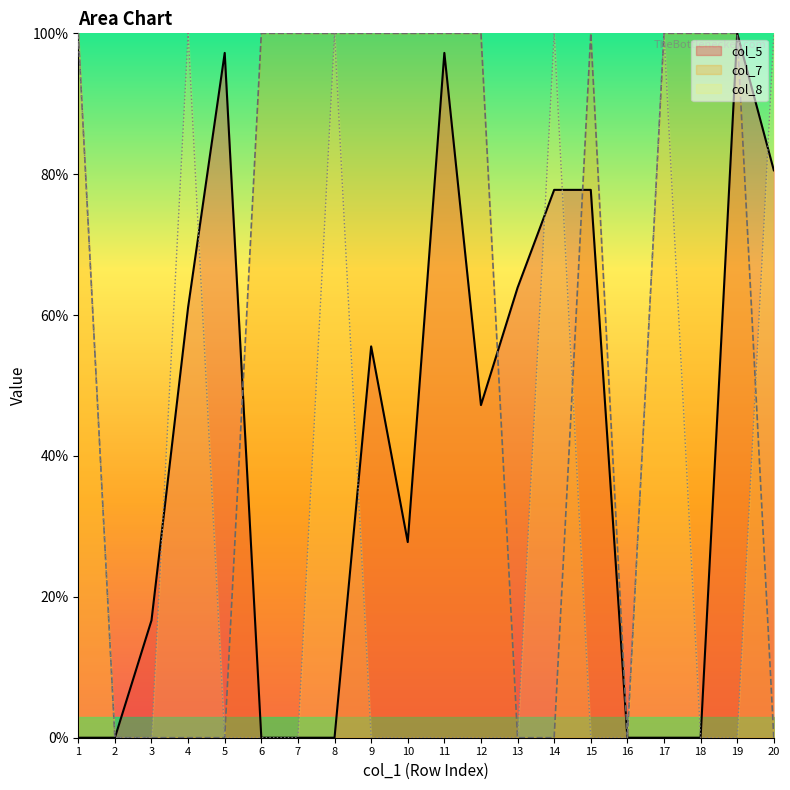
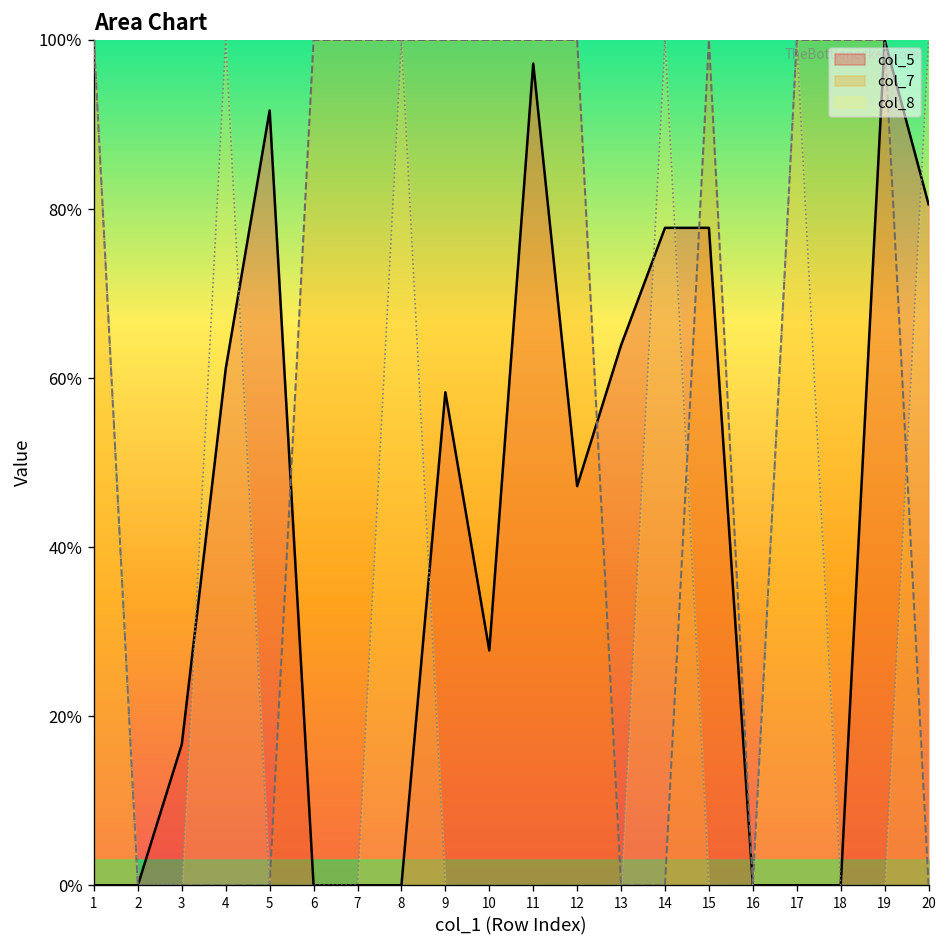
  {
    "col_5": {
      "1": "0%",
      "3": "17%",
      "4": "61%",
-     "5": "97%",
+     "5": "92%",
      "8": "0%",
-     "9": "56%",
+     "9": "58%",
      "10": "28%",
      "11": "97%",
      "12": "47%",
      "13": "64%",
      "14": "78%",
      "15": "78%",
      "17": "0%",
      "20": "81%"
    }
  }
